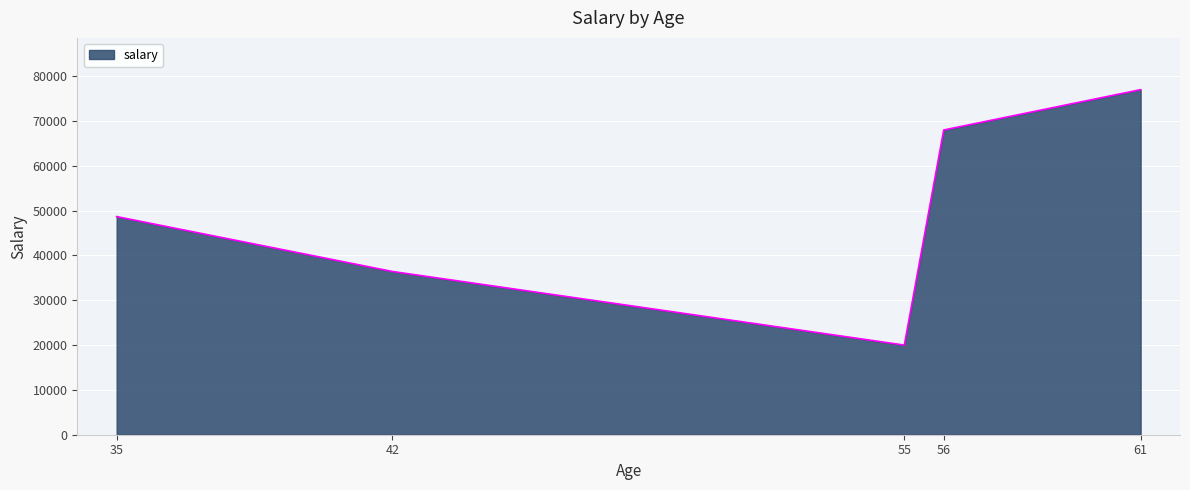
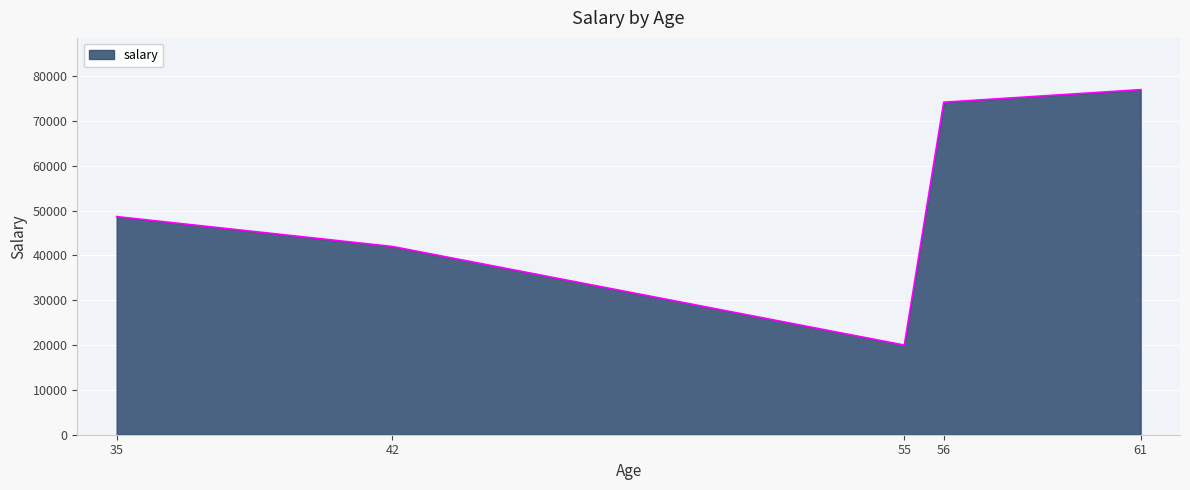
  {
    "35": 49000,
-   "42": 36000,
+   "42": 42000,
    "55": 20000,
-   "56": 68000,
+   "56": 74000,
    "61": 77000
  }
